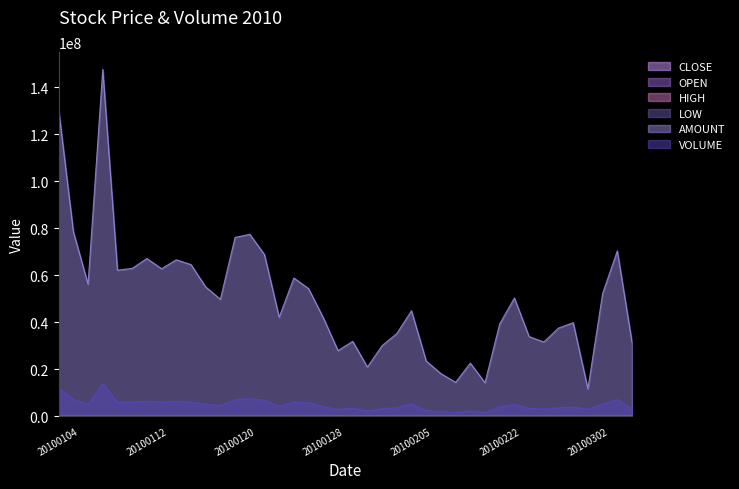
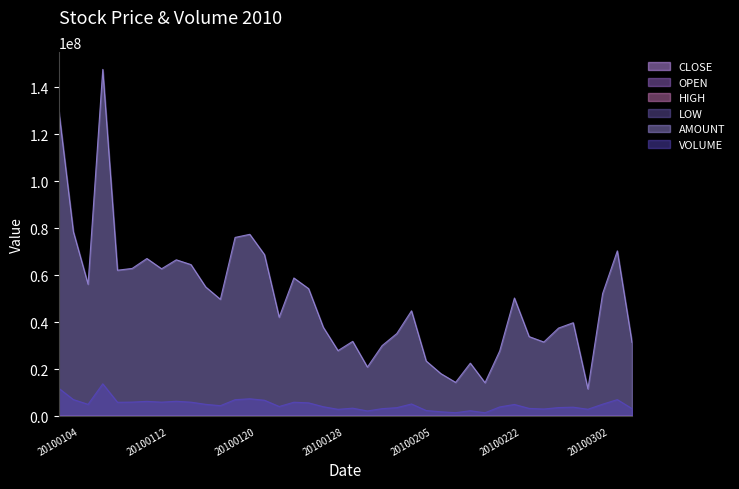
  {
    "AMOUNT": {
      "20100104": 131000000,
      "20100112": 67000000,
      "20100120": 76000000,
-     "20100128": 42000000,
+     "20100128": 38000000,
      "20100205": 45000000,
-     "20100222": 39000000,
+     "20100222": 28000000,
      "20100302": 12000000
    }
  }
